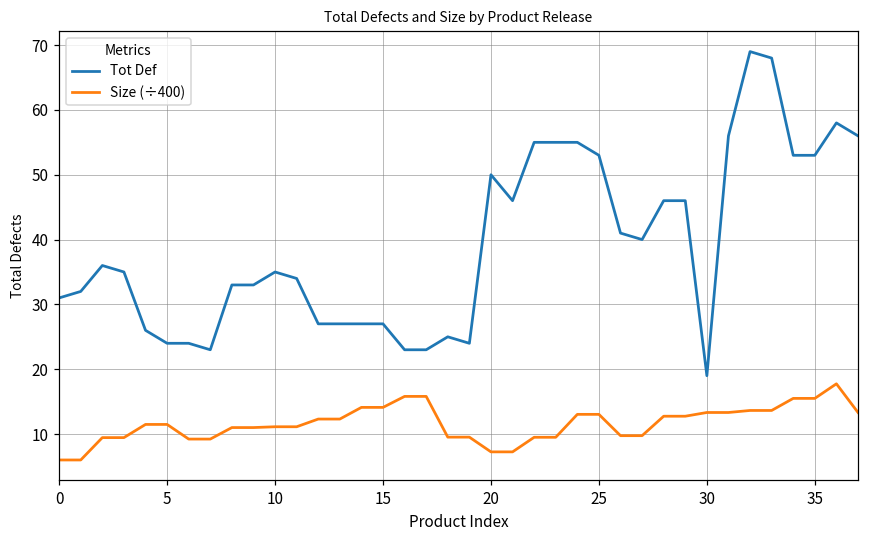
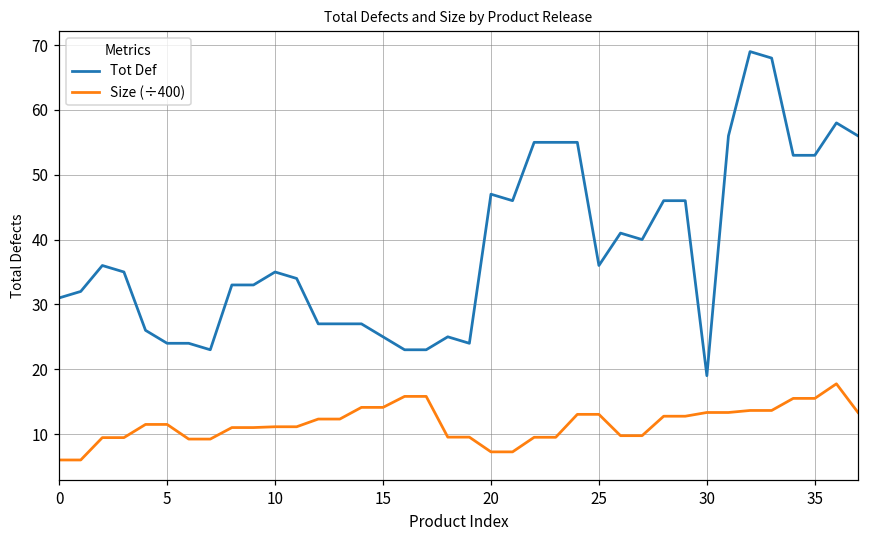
  {
    "Tot Def": {
      "0": 31,
      "5": 24,
      "10": 35,
-     "15": 27,
-     "20": 50,
-     "25": 53,
+     "15": 25,
+     "20": 47,
+     "25": 36,
      "30": 19,
      "35": 53
    },
    "Size (÷400)": {
      "0": 6,
      "5": 11,
      "10": 11,
      "15": 14,
      "20": 7,
      "25": 13,
      "30": 13,
      "35": 16
    }
  }
